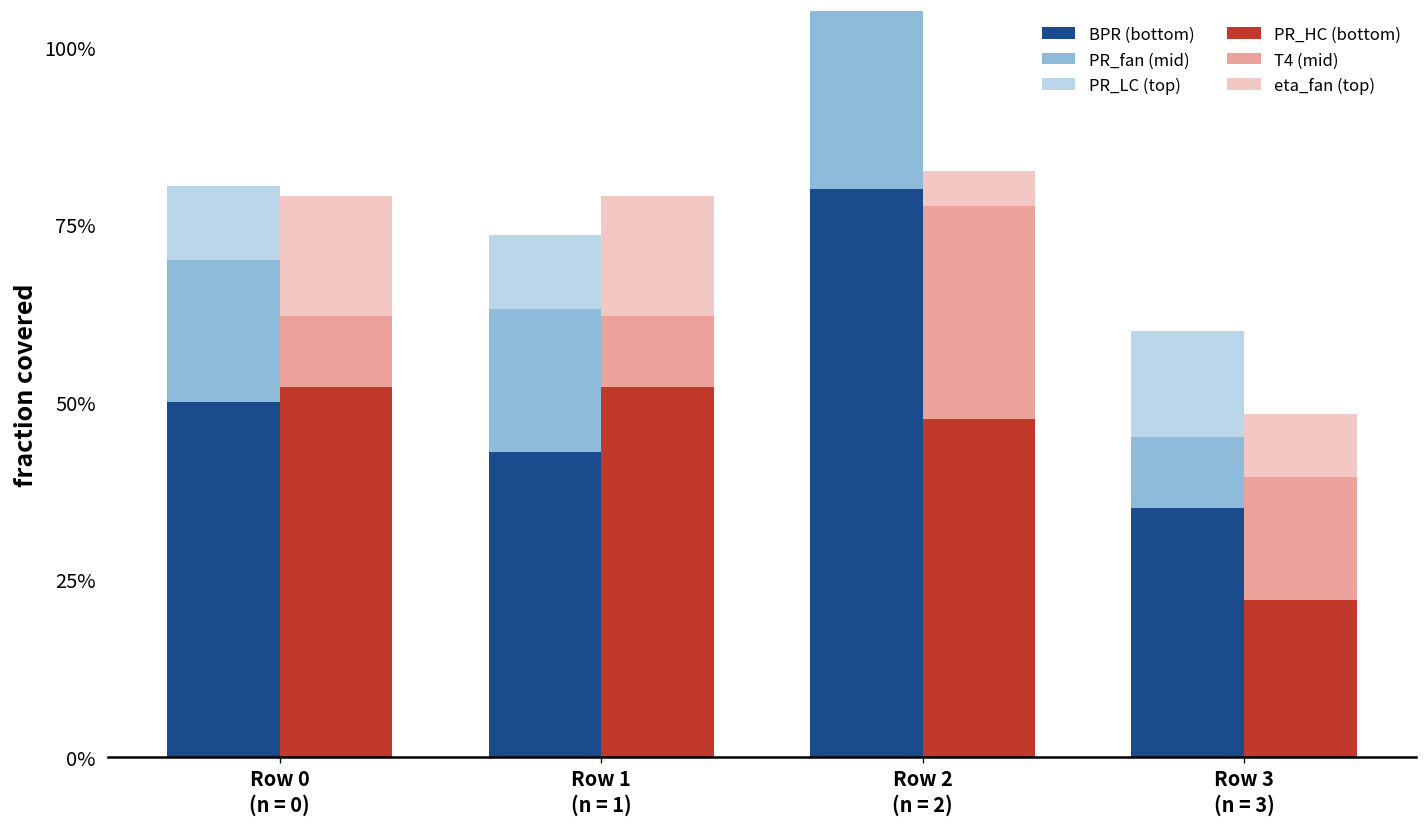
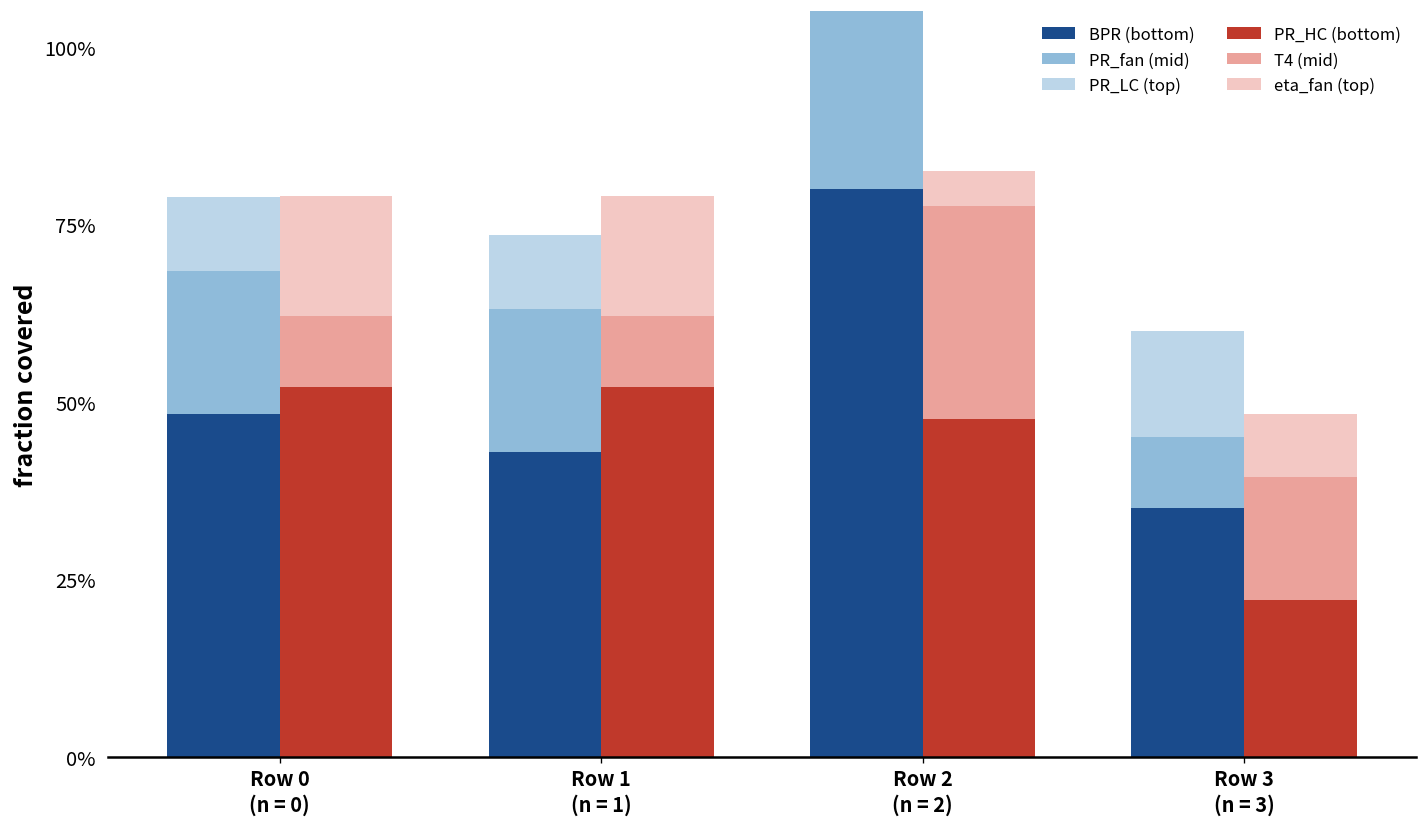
  {
    "BPR (bottom)": {
-     "Row 0 (n = 0)": "50%",
+     "Row 0 (n = 0)": "48%",
      "Row 1 (n = 1)": "43%",
      "Row 2 (n = 2)": "80%",
      "Row 3 (n = 3)": "35%"
    },
    "PR_HC (bottom)": {
      "Row 0 (n = 0)": "52%",
      "Row 1 (n = 1)": "52%",
      "Row 2 (n = 2)": "48%",
      "Row 3 (n = 3)": "22%"
    }
  }
